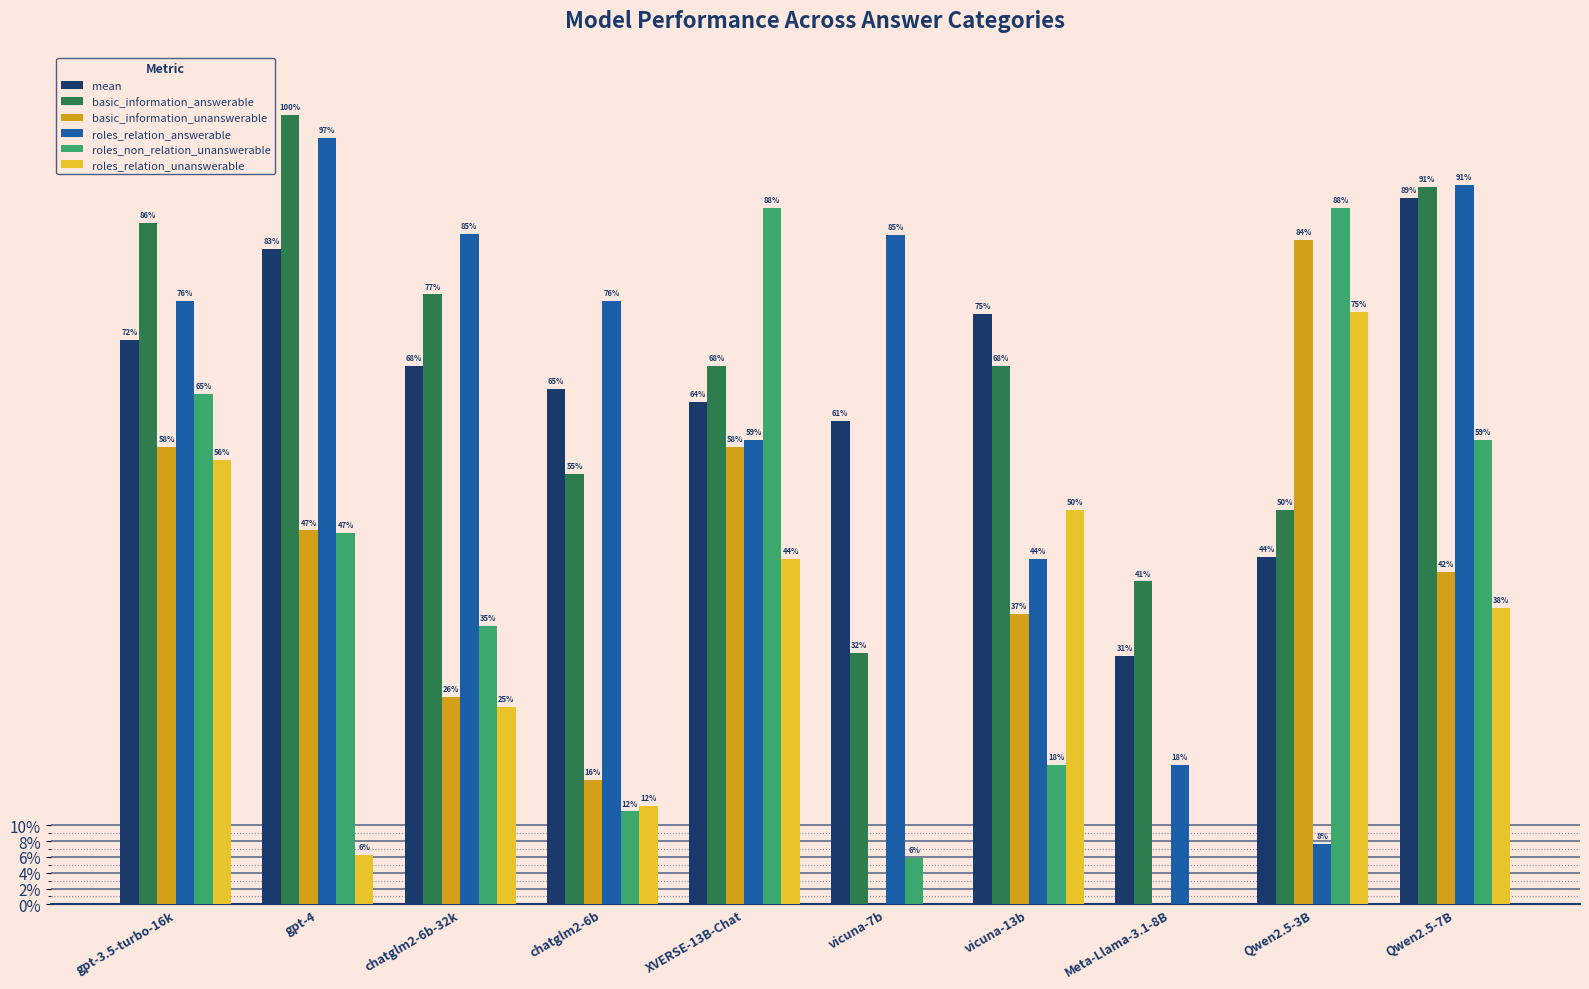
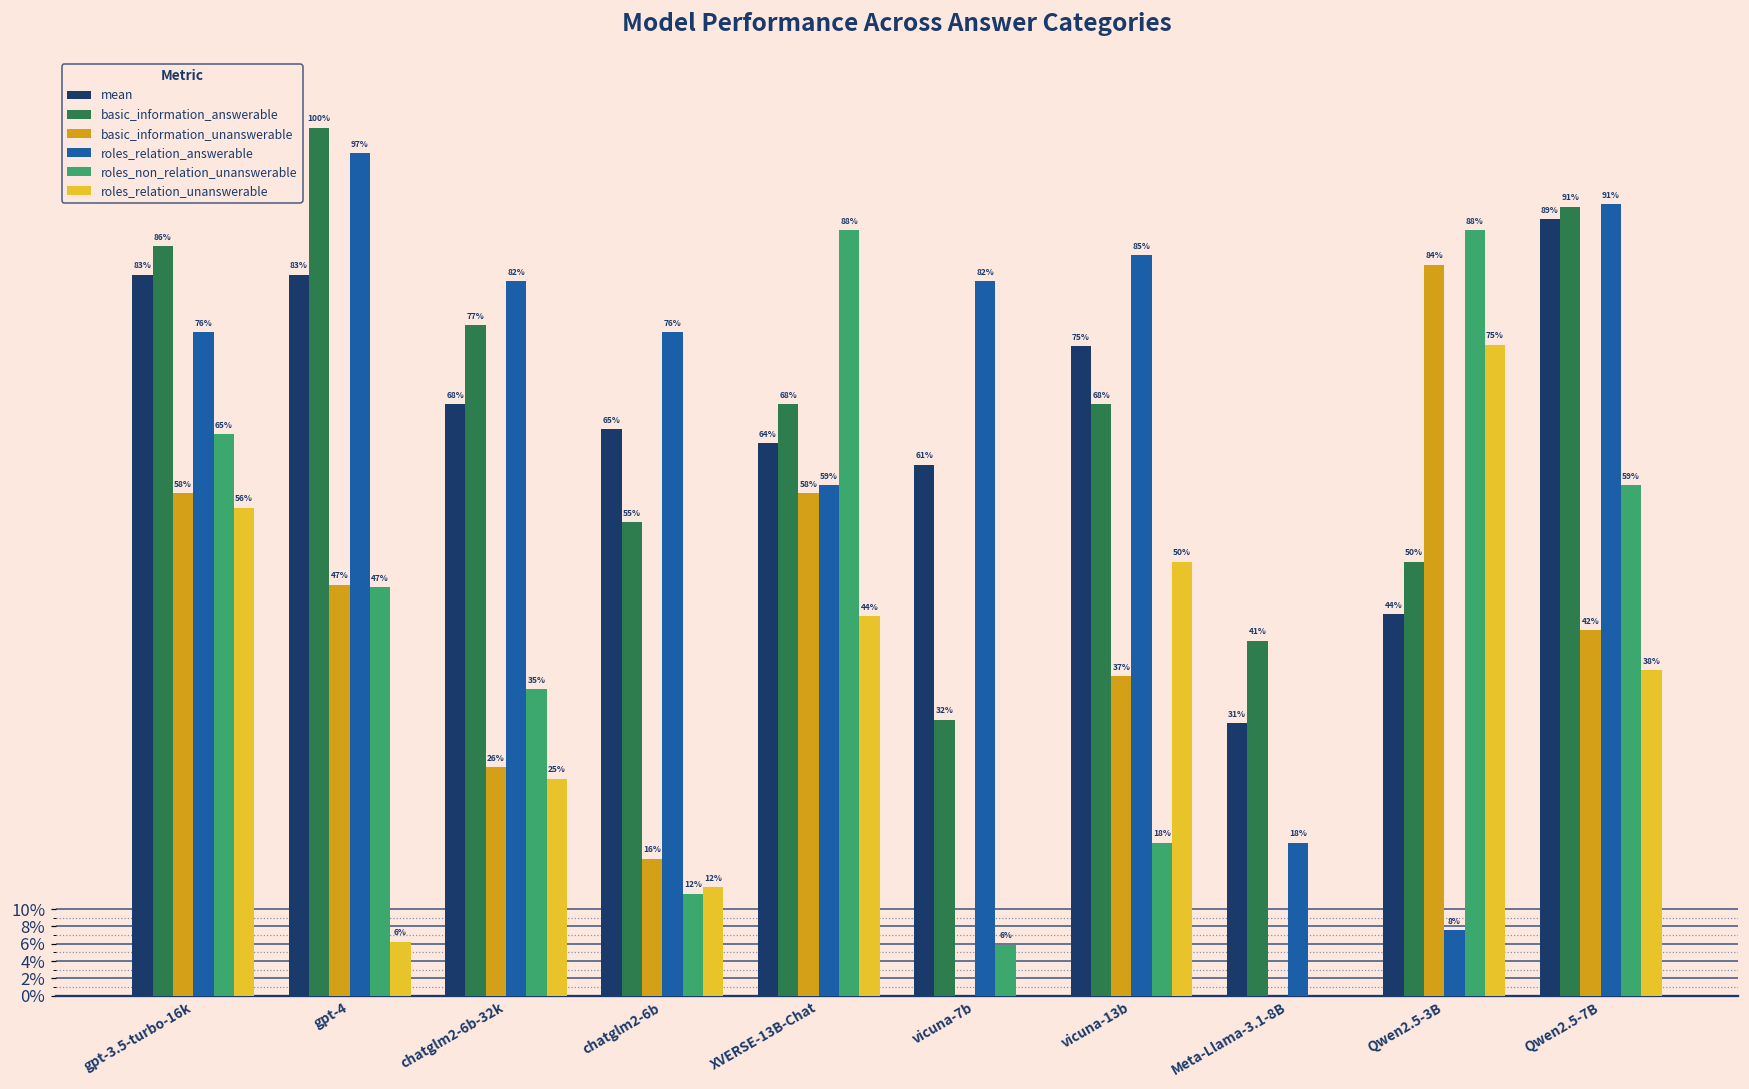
  {
    "mean": {
-     "gpt-3.5-turbo-16k": "72%",
+     "gpt-3.5-turbo-16k": "83%",
      "gpt-4": "83%",
      "chatglm2-6b-32k": "68%",
      "chatglm2-6b": "65%",
      "XVERSE-13B-Chat": "64%",
      "vicuna-7b": "61%",
      "vicuna-13b": "75%",
      "Meta-Llama-3.1-8B": "31%",
      "Qwen2.5-3B": "44%",
      "Qwen2.5-7B": "89%"
    },
    "roles_relation_answerable": {
      "gpt-3.5-turbo-16k": "76%",
      "gpt-4": "97%",
-     "chatglm2-6b-32k": "85%",
+     "chatglm2-6b-32k": "82%",
      "chatglm2-6b": "76%",
      "XVERSE-13B-Chat": "59%",
-     "vicuna-7b": "85%",
-     "vicuna-13b": "44%",
+     "vicuna-7b": "82%",
+     "vicuna-13b": "85%",
      "Meta-Llama-3.1-8B": "18%",
      "Qwen2.5-3B": "8%",
      "Qwen2.5-7B": "91%"
    }
  }
